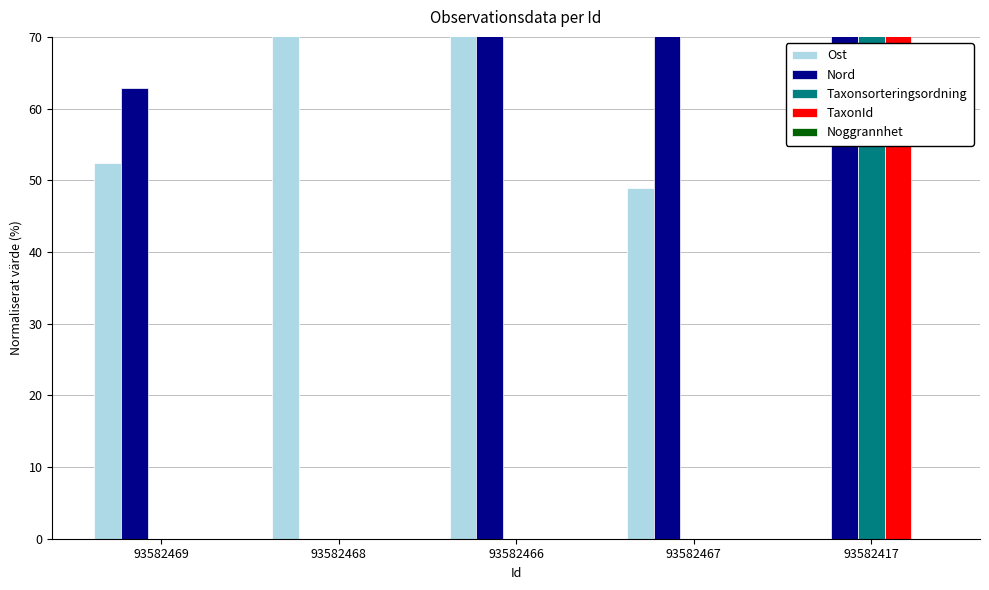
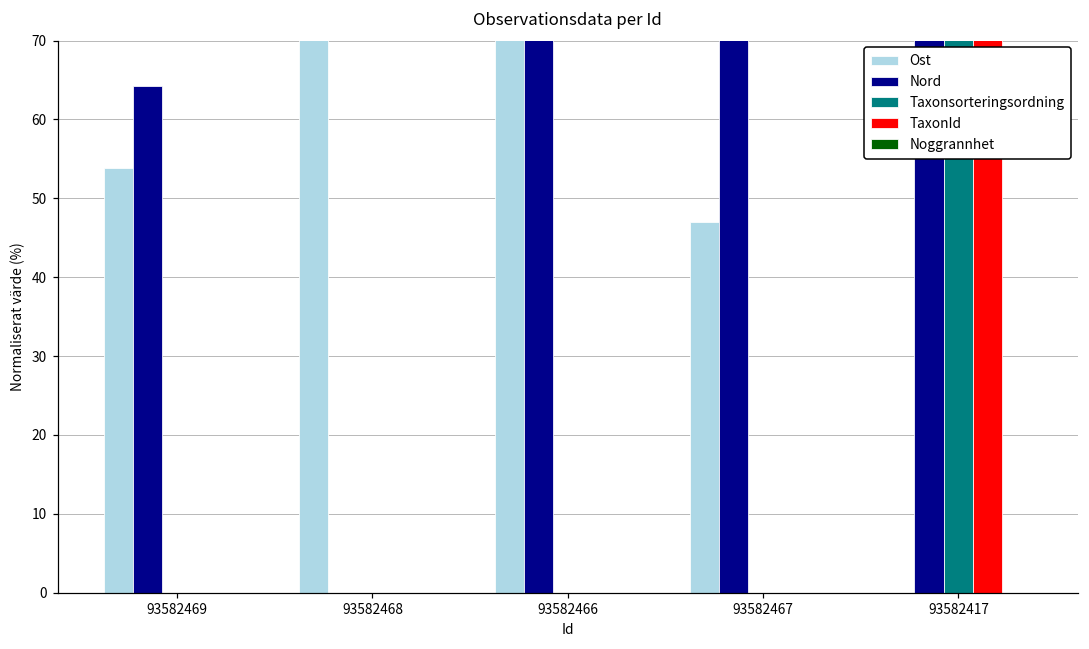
  {
    "Ost": {
-     "93582469": 52,
-     "93582467": 49,
+     "93582469": 54,
+     "93582467": 47,
      "93582417": 0
    },
    "Nord": {
-     "93582469": 63,
+     "93582469": 64,
      "93582468": 0
    },
    "Taxonsorteringsordning": {
      "93582469": 0,
      "93582468": 0,
      "93582466": 0,
      "93582467": 0
    },
    "TaxonId": {
      "93582469": 0,
      "93582468": 0,
      "93582466": 0,
      "93582467": 0
    },
    "Noggrannhet": {
      "93582469": 0,
      "93582468": 0,
      "93582466": 0,
      "93582467": 0,
      "93582417": 0
    }
  }
